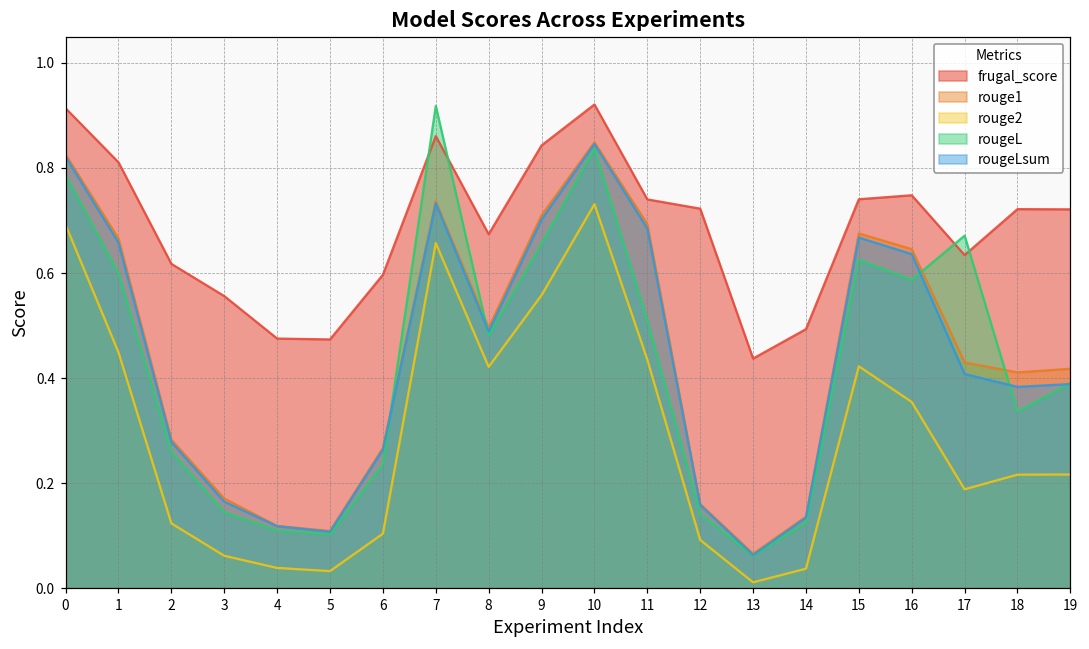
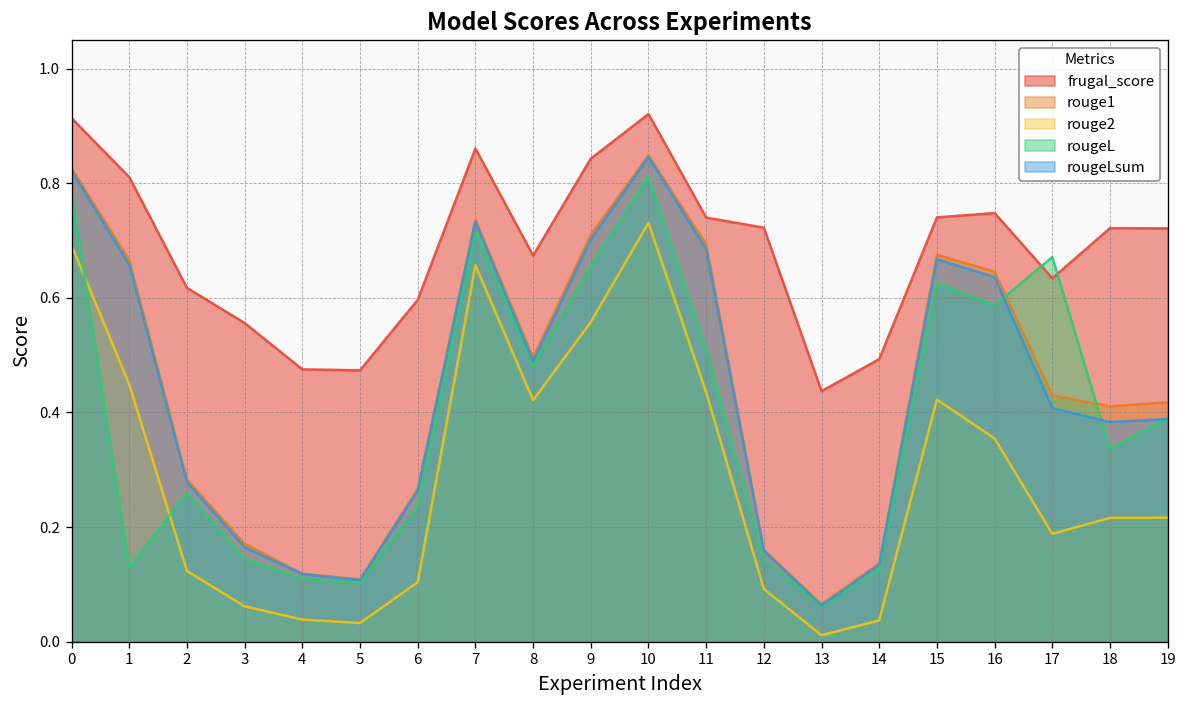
  {
    "rougeL": {
      "0": 0.79,
-     "1": 0.60,
+     "1": 0.13,
      "2": 0.26,
      "3": 0.14,
      "4": 0.11,
      "6": 0.24,
-     "7": 0.92,
+     "7": 0.71,
      "8": 0.48,
      "9": 0.66,
-     "10": 0.84,
+     "10": 0.81,
      "11": 0.51,
      "12": 0.14,
      "14": 0.12,
      "15": 0.63,
      "16": 0.59,
      "17": 0.67,
      "18": 0.34
    },
    "rougeLsum": {
      "1": 0.66,
      "3": 0.16,
      "8": 0.49,
      "9": 0.70,
      "11": 0.68,
      "15": 0.67,
      "16": 0.64,
      "17": 0.41,
      "18": 0.38
    }
  }
